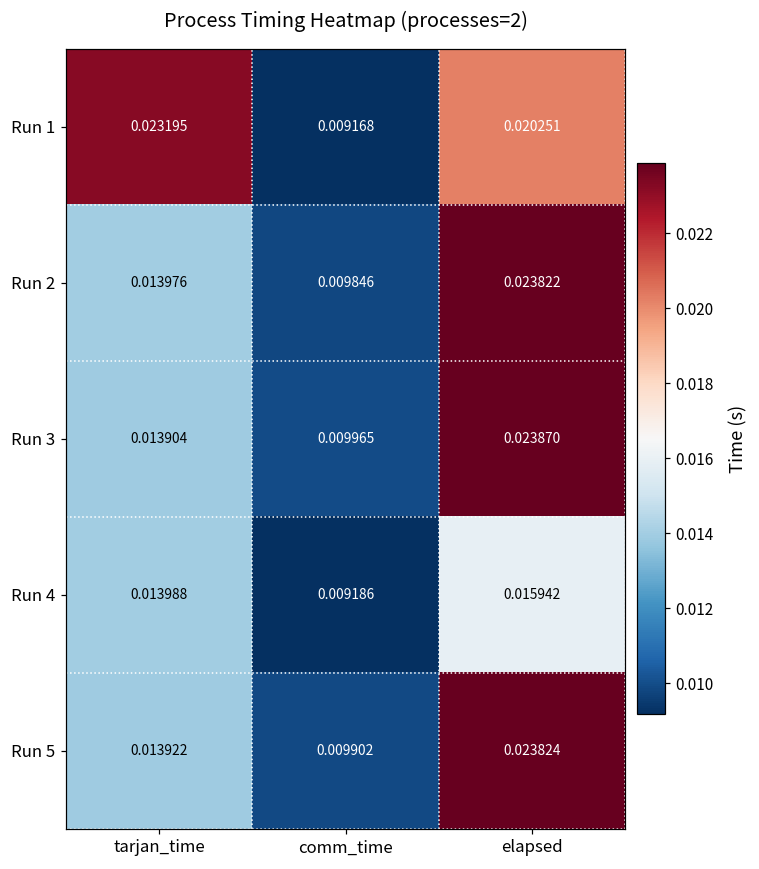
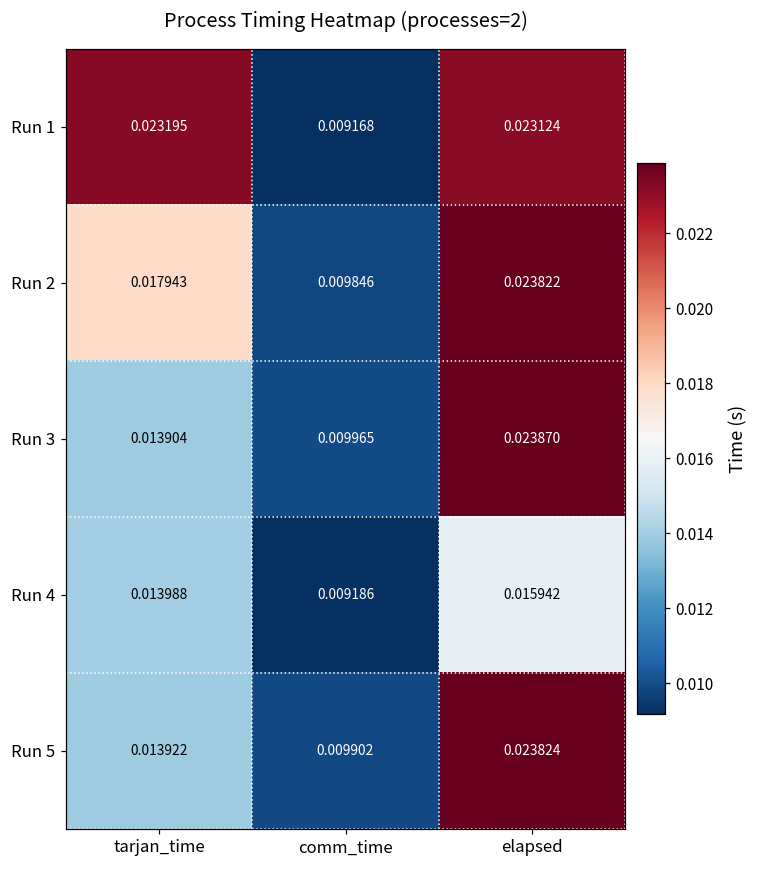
  {
    "Run 1": {
      "tarjan_time": 0.023195,
      "comm_time": 0.009168,
-     "elapsed": 0.020251
+     "elapsed": 0.023124
    },
    "Run 2": {
-     "tarjan_time": 0.013976,
+     "tarjan_time": 0.017943,
      "comm_time": 0.009846,
      "elapsed": 0.023822
    },
    "Run 3": {
      "tarjan_time": 0.013904,
      "comm_time": 0.009965,
      "elapsed": 0.023870
    },
    "Run 4": {
      "tarjan_time": 0.013988,
      "comm_time": 0.009186,
      "elapsed": 0.015942
    },
    "Run 5": {
      "tarjan_time": 0.013922,
      "comm_time": 0.009902,
      "elapsed": 0.023824
    }
  }
